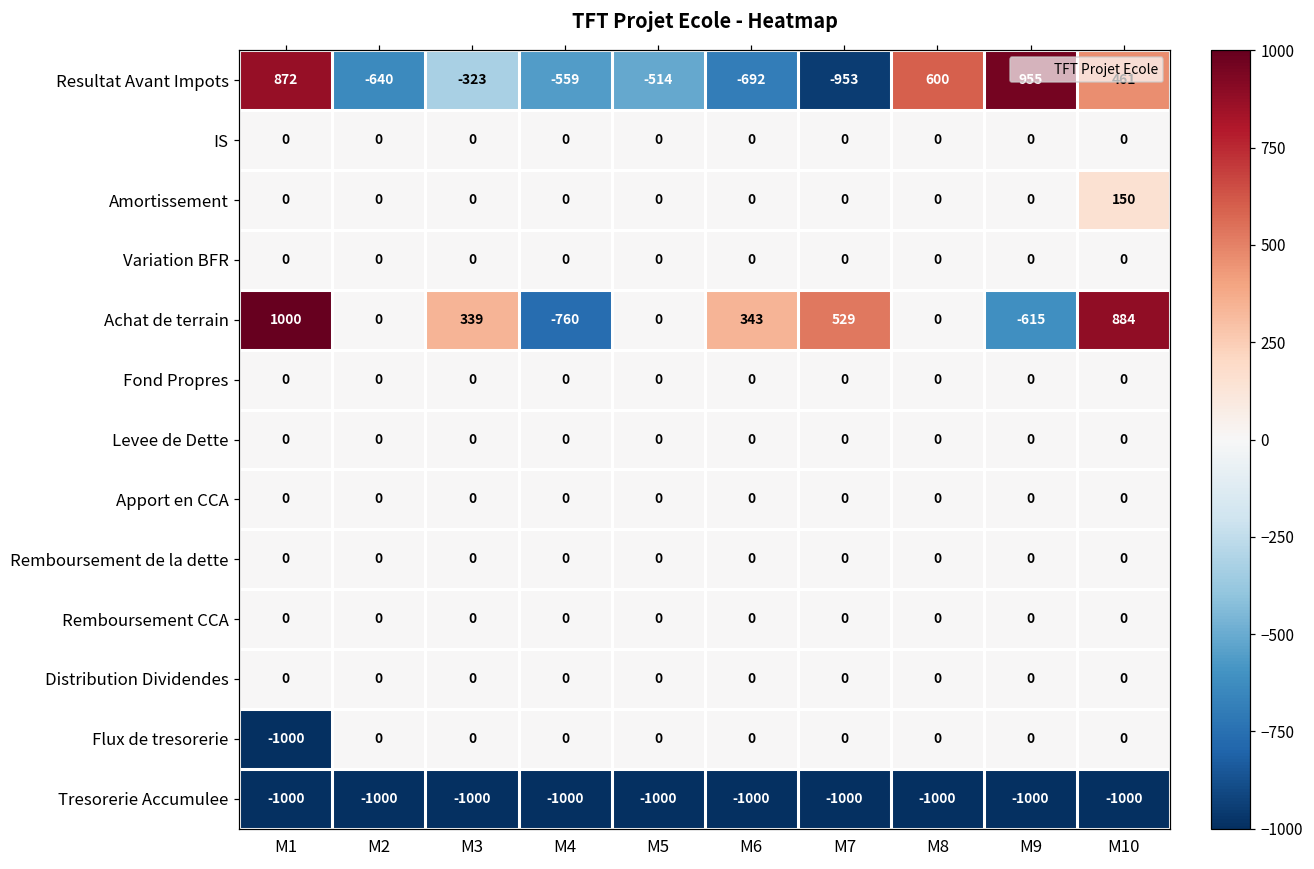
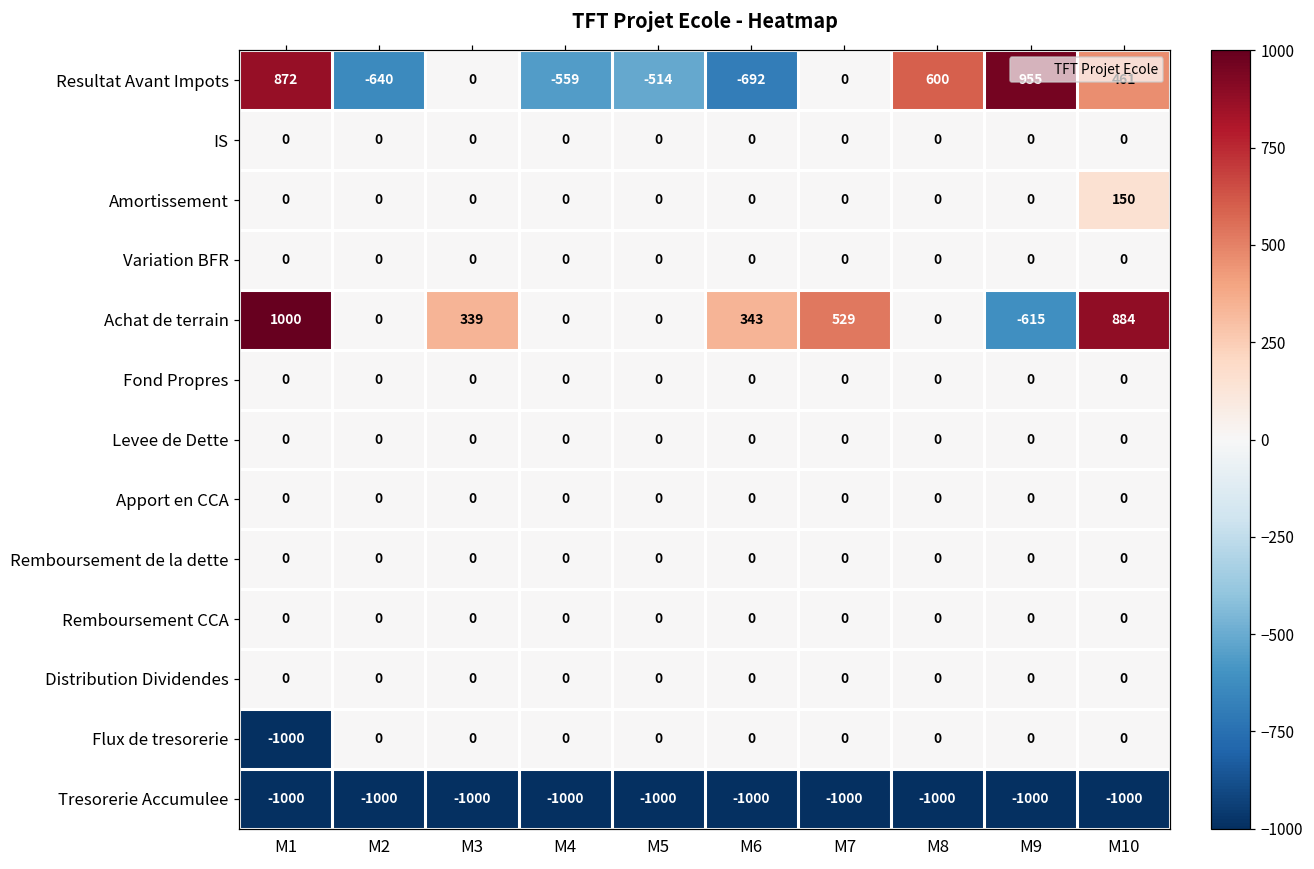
  {
    "Resultat Avant Impots": {
      "M1": 872,
      "M2": -640,
-     "M3": -323,
+     "M3": 0,
      "M4": -559,
      "M5": -514,
      "M6": -692,
-     "M7": -953,
+     "M7": 0,
      "M8": 600
    },
    "IS": {
      "M1": 0,
      "M2": 0,
      "M3": 0,
      "M4": 0,
      "M5": 0,
      "M6": 0,
      "M7": 0,
      "M8": 0,
      "M9": 0,
      "M10": 0
    },
    "Amortissement": {
      "M1": 0,
      "M2": 0,
      "M3": 0,
      "M4": 0,
      "M5": 0,
      "M6": 0,
      "M7": 0,
      "M8": 0,
      "M9": 0,
      "M10": 150
    },
    "Variation BFR": {
      "M1": 0,
      "M2": 0,
      "M3": 0,
      "M4": 0,
      "M5": 0,
      "M6": 0,
      "M7": 0,
      "M8": 0,
      "M9": 0,
      "M10": 0
    },
    "Achat de terrain": {
      "M1": 1000,
      "M2": 0,
      "M3": 339,
-     "M4": -760,
+     "M4": 0,
      "M5": 0,
      "M6": 343,
      "M7": 529,
      "M8": 0,
      "M9": -615,
      "M10": 884
    },
    "Fond Propres": {
      "M1": 0,
      "M2": 0,
      "M3": 0,
      "M4": 0,
      "M5": 0,
      "M6": 0,
      "M7": 0,
      "M8": 0,
      "M9": 0,
      "M10": 0
    },
    "Levee de Dette": {
      "M1": 0,
      "M2": 0,
      "M3": 0,
      "M4": 0,
      "M5": 0,
      "M6": 0,
      "M7": 0,
      "M8": 0,
      "M9": 0,
      "M10": 0
    },
    "Apport en CCA": {
      "M1": 0,
      "M2": 0,
      "M3": 0,
      "M4": 0,
      "M5": 0,
      "M6": 0,
      "M7": 0,
      "M8": 0,
      "M9": 0,
      "M10": 0
    },
    "Remboursement de la dette": {
      "M1": 0,
      "M2": 0,
      "M3": 0,
      "M4": 0,
      "M5": 0,
      "M6": 0,
      "M7": 0,
      "M8": 0,
      "M9": 0,
      "M10": 0
    },
    "Remboursement CCA": {
      "M1": 0,
      "M2": 0,
      "M3": 0,
      "M4": 0,
      "M5": 0,
      "M6": 0,
      "M7": 0,
      "M8": 0,
      "M9": 0,
      "M10": 0
    },
    "Distribution Dividendes": {
      "M1": 0,
      "M2": 0,
      "M3": 0,
      "M4": 0,
      "M5": 0,
      "M6": 0,
      "M7": 0,
      "M8": 0,
      "M9": 0,
      "M10": 0
    },
    "Flux de tresorerie": {
      "M1": -1000,
      "M2": 0,
      "M3": 0,
      "M4": 0,
      "M5": 0,
      "M6": 0,
      "M7": 0,
      "M8": 0,
      "M9": 0,
      "M10": 0
    },
    "Tresorerie Accumulee": {
      "M1": -1000,
      "M2": -1000,
      "M3": -1000,
      "M4": -1000,
      "M5": -1000,
      "M6": -1000,
      "M7": -1000,
      "M8": -1000,
      "M9": -1000,
      "M10": -1000
    }
  }
